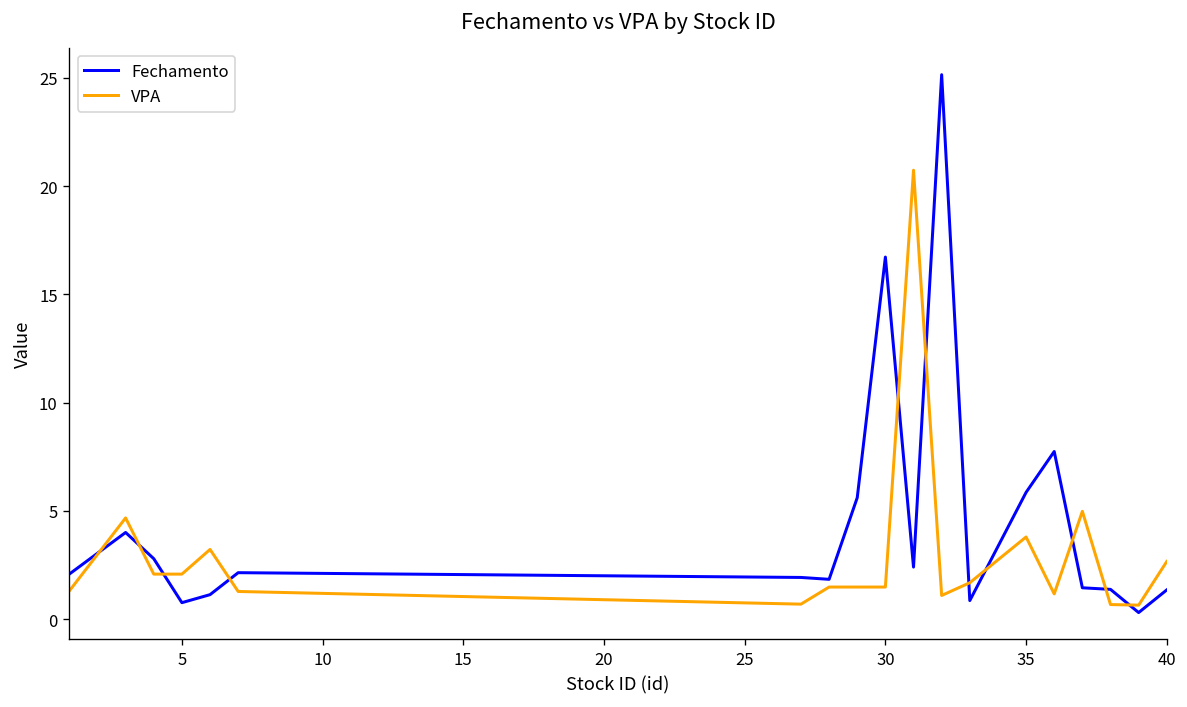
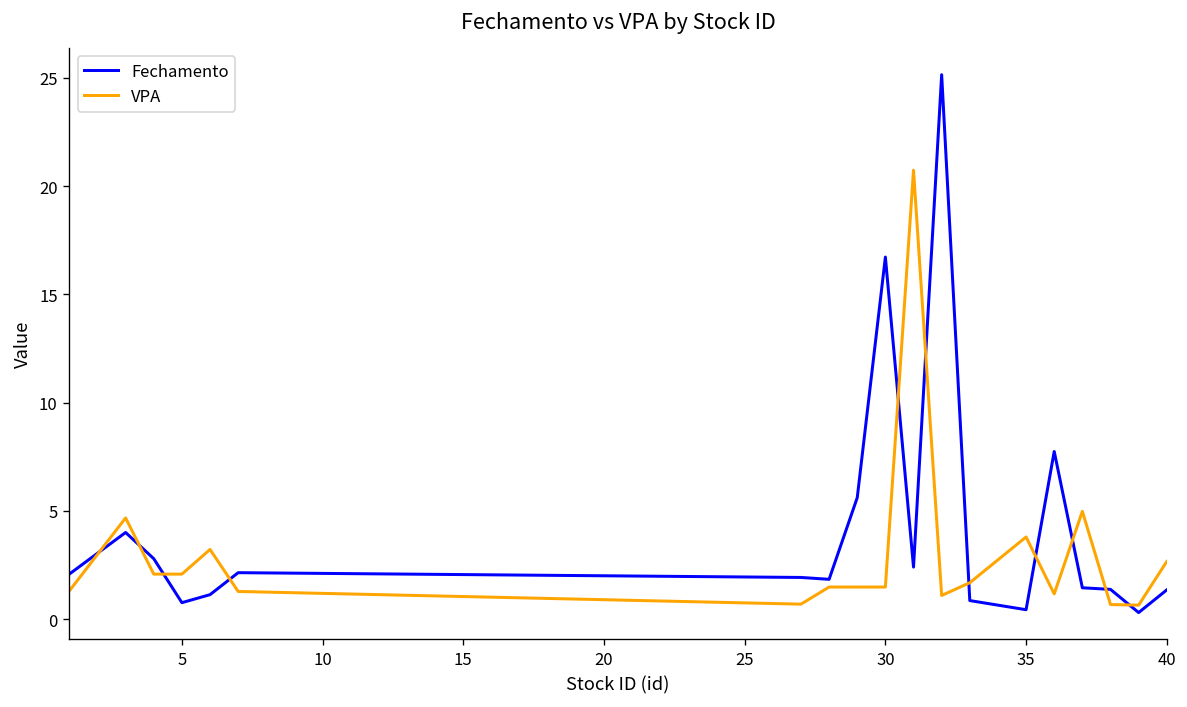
  {
    "Fechamento": {
      "5": 0.8,
      "30": 16.7,
-     "35": 5.9,
+     "35": 0.4,
      "40": 1.3
    },
    "VPA": {
      "5": 2.1,
      "30": 1.5,
      "35": 3.8,
      "40": 2.7
    }
  }
